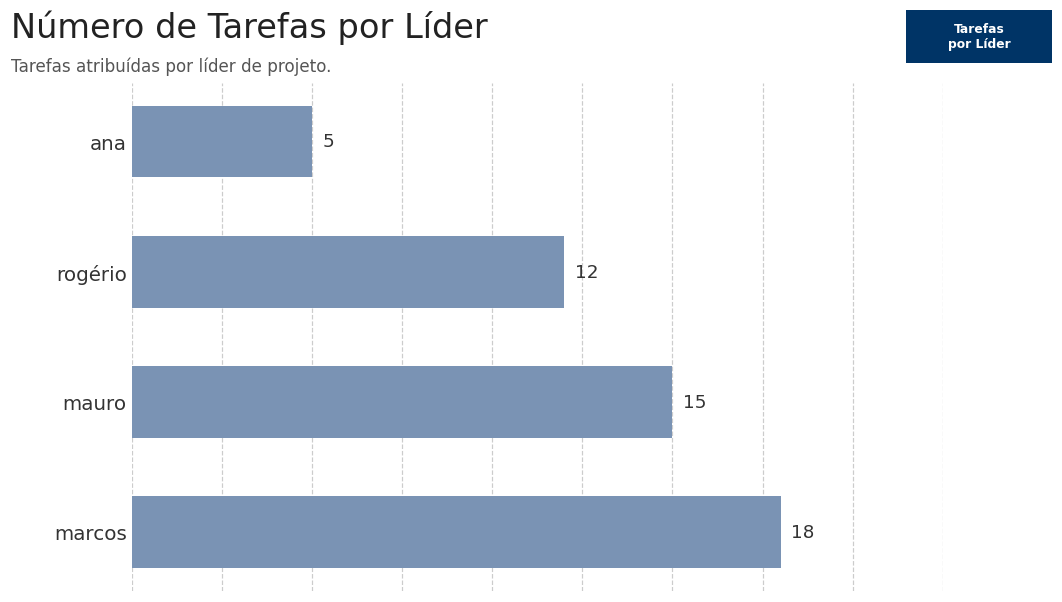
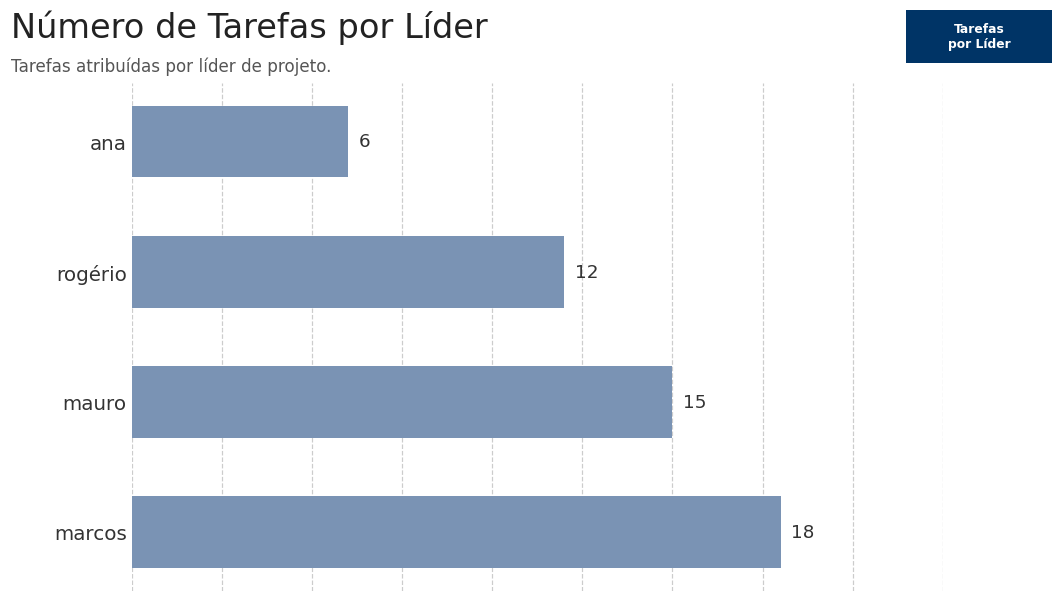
  {
-   "ana": 5,
+   "ana": 6,
    "rogério": 12,
    "mauro": 15,
    "marcos": 18
  }
